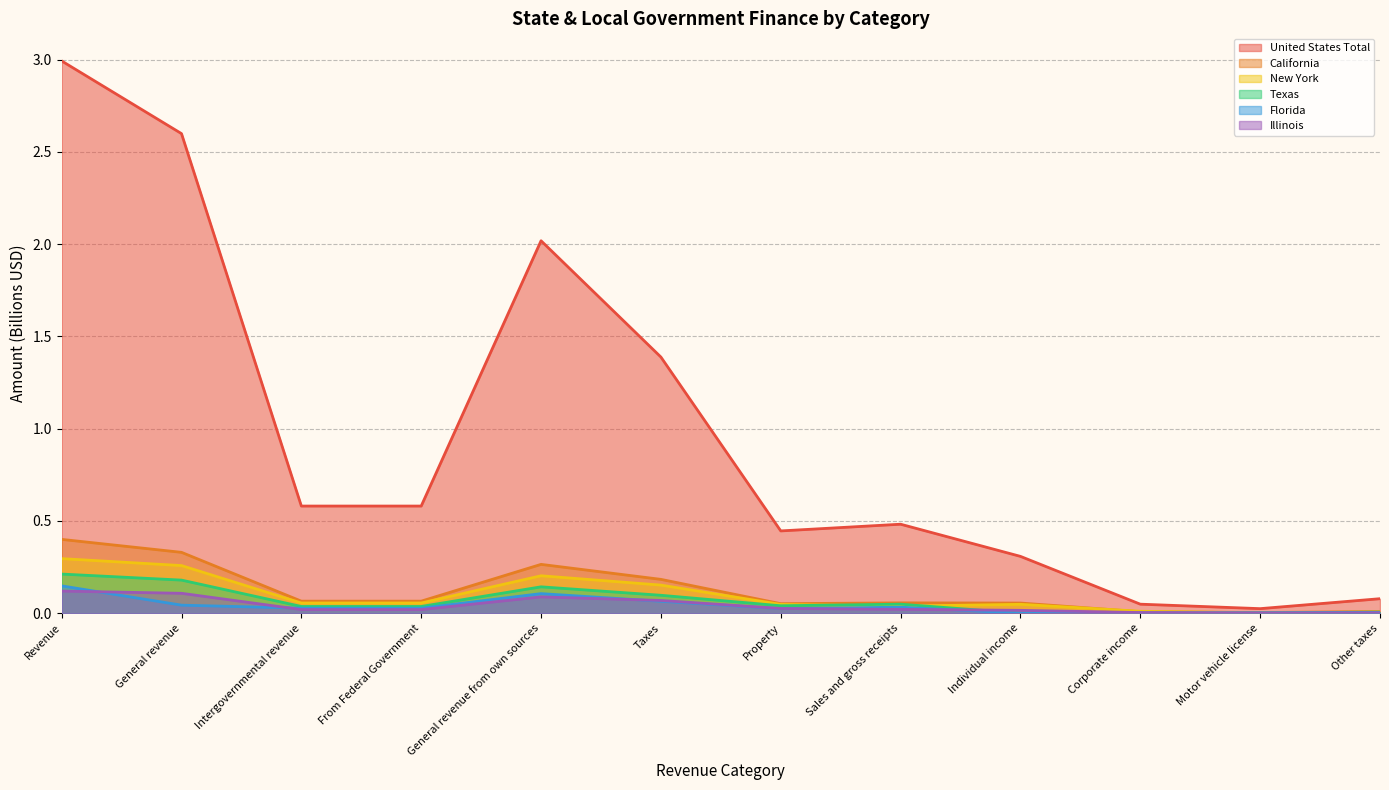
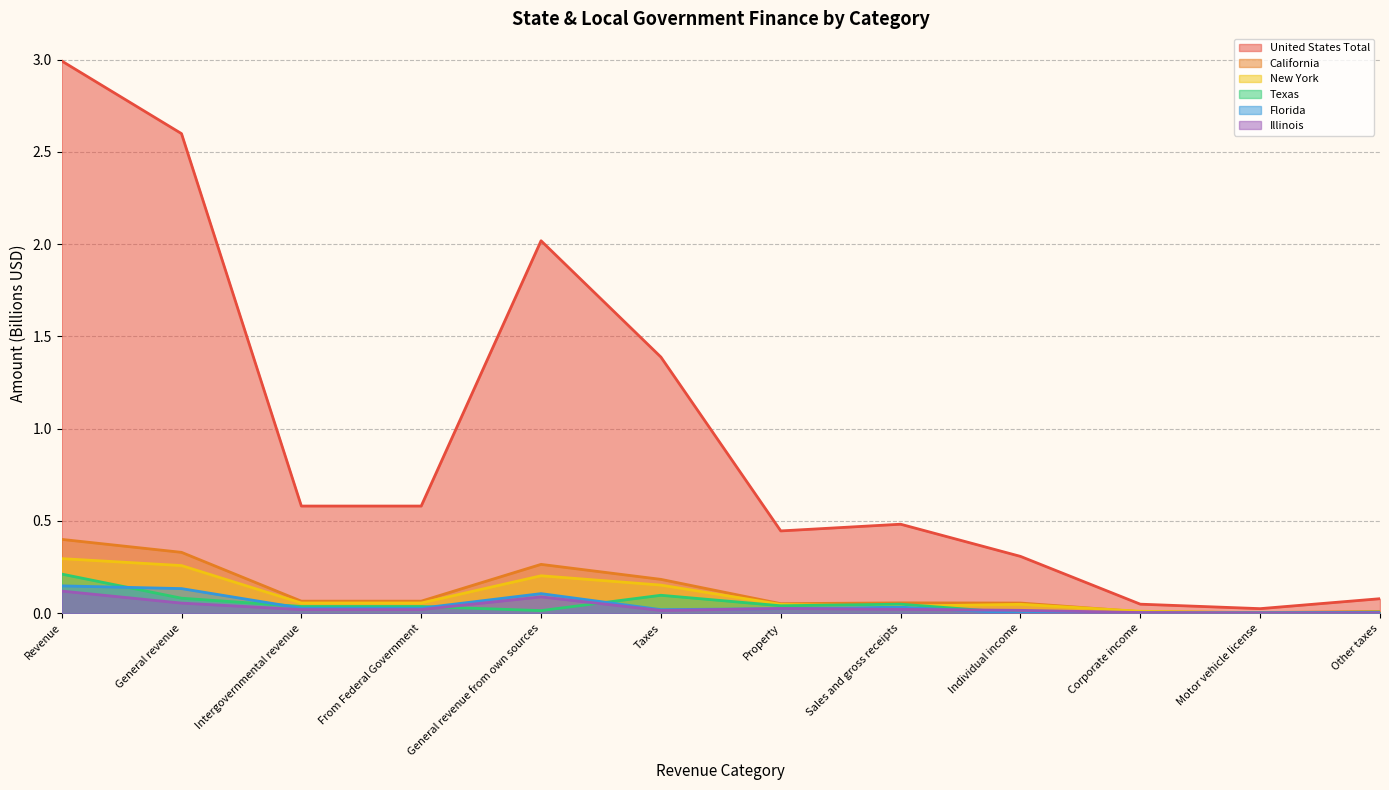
  {
    "Texas": {
      "Revenue": 0.21,
-     "General revenue": 0.18,
-     "General revenue from own sources": 0.14,
+     "General revenue": 0.08,
+     "General revenue from own sources": 0.01,
      "Taxes": 0.10
    },
    "Florida": {
      "Revenue": 0.15,
-     "General revenue": 0.04,
+     "General revenue": 0.13,
      "General revenue from own sources": 0.11,
-     "Taxes": 0.06
+     "Taxes": 0.02
    },
    "Illinois": {
      "Revenue": 0.12,
-     "General revenue": 0.11,
+     "General revenue": 0.05,
      "General revenue from own sources": 0.09,
-     "Taxes": 0.07,
+     "Taxes": 0.01,
      "Individual income": 0.02
    }
  }
